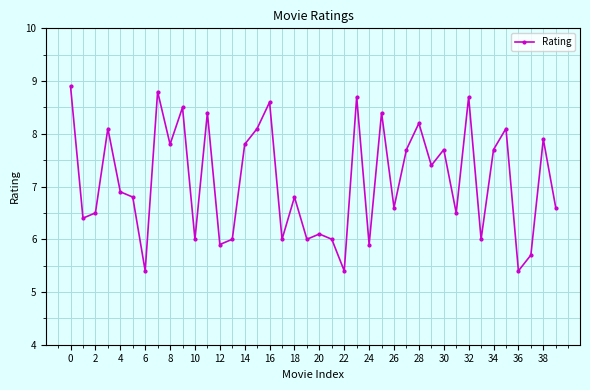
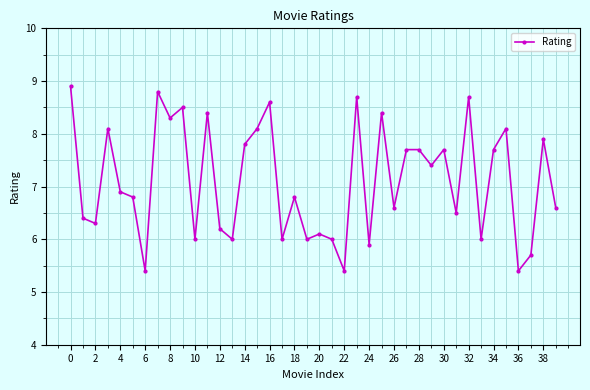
  {
    "0": 8.9,
-   "2": 6.5,
+   "2": 6.3,
    "4": 6.9,
    "6": 5.4,
-   "8": 7.8,
+   "8": 8.3,
    "10": 6.0,
-   "12": 5.9,
+   "12": 6.2,
    "14": 7.8,
    "16": 8.6,
    "18": 6.8,
    "20": 6.1,
    "22": 5.4,
    "24": 5.9,
    "26": 6.6,
-   "28": 8.2,
+   "28": 7.7,
    "30": 7.7,
    "32": 8.7,
    "34": 7.7,
    "36": 5.4,
    "38": 7.9
  }
